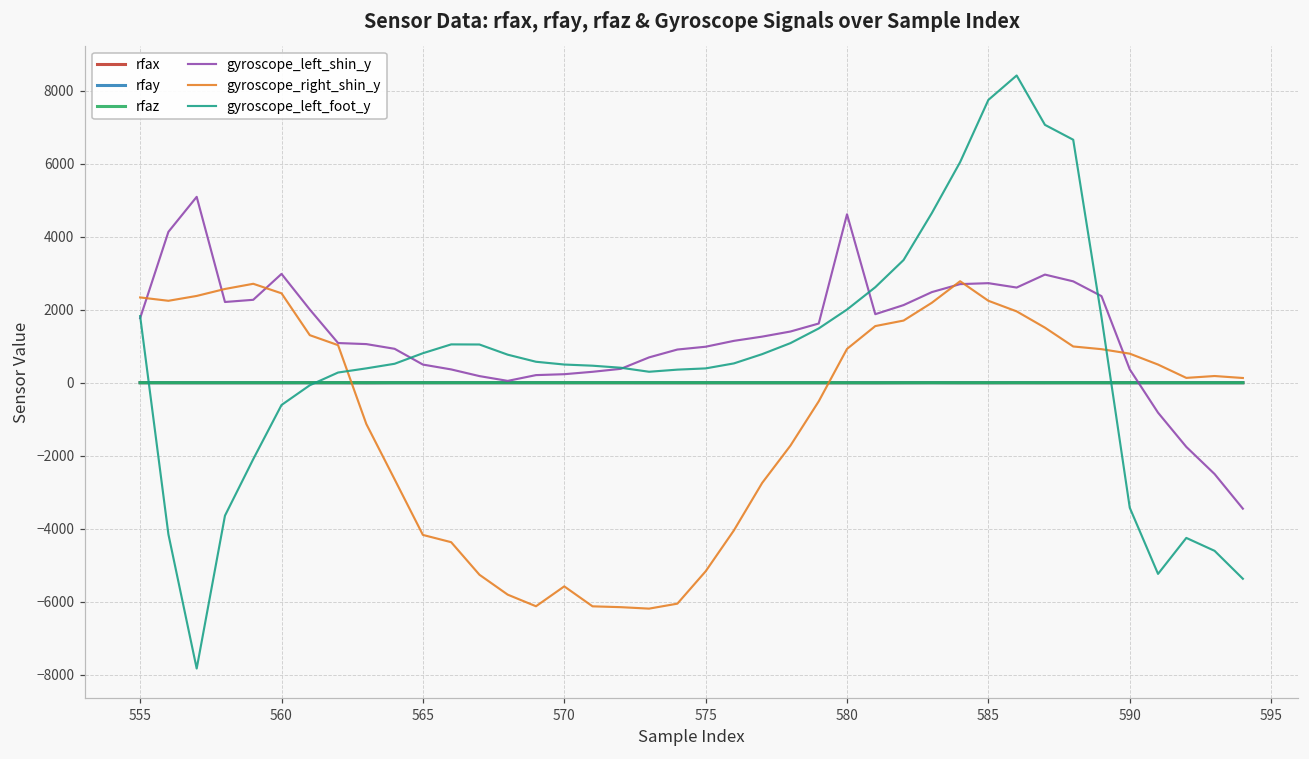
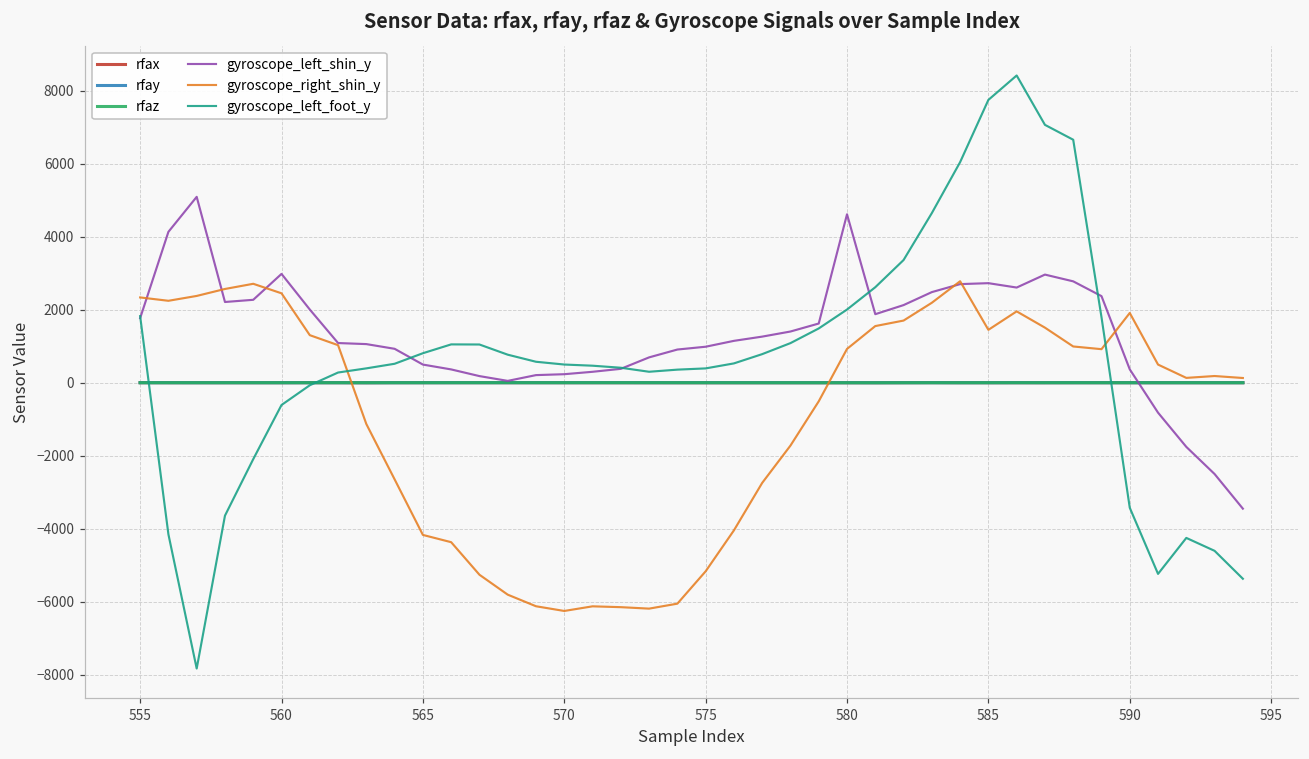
  {
    "gyroscope_left_shin_y": {
      "560": 3000,
      "565": 500,
      "570": 200,
      "575": 1000,
      "580": 4600,
      "585": 2700,
      "590": 400
    },
    "gyroscope_right_shin_y": {
      "555": 2300,
      "560": 2500,
      "565": -4200,
-     "570": -5600,
+     "570": -6300,
      "575": -5200,
      "580": 900,
-     "585": 2200,
-     "590": 800
+     "585": 1400,
+     "590": 1900
    }
  }
